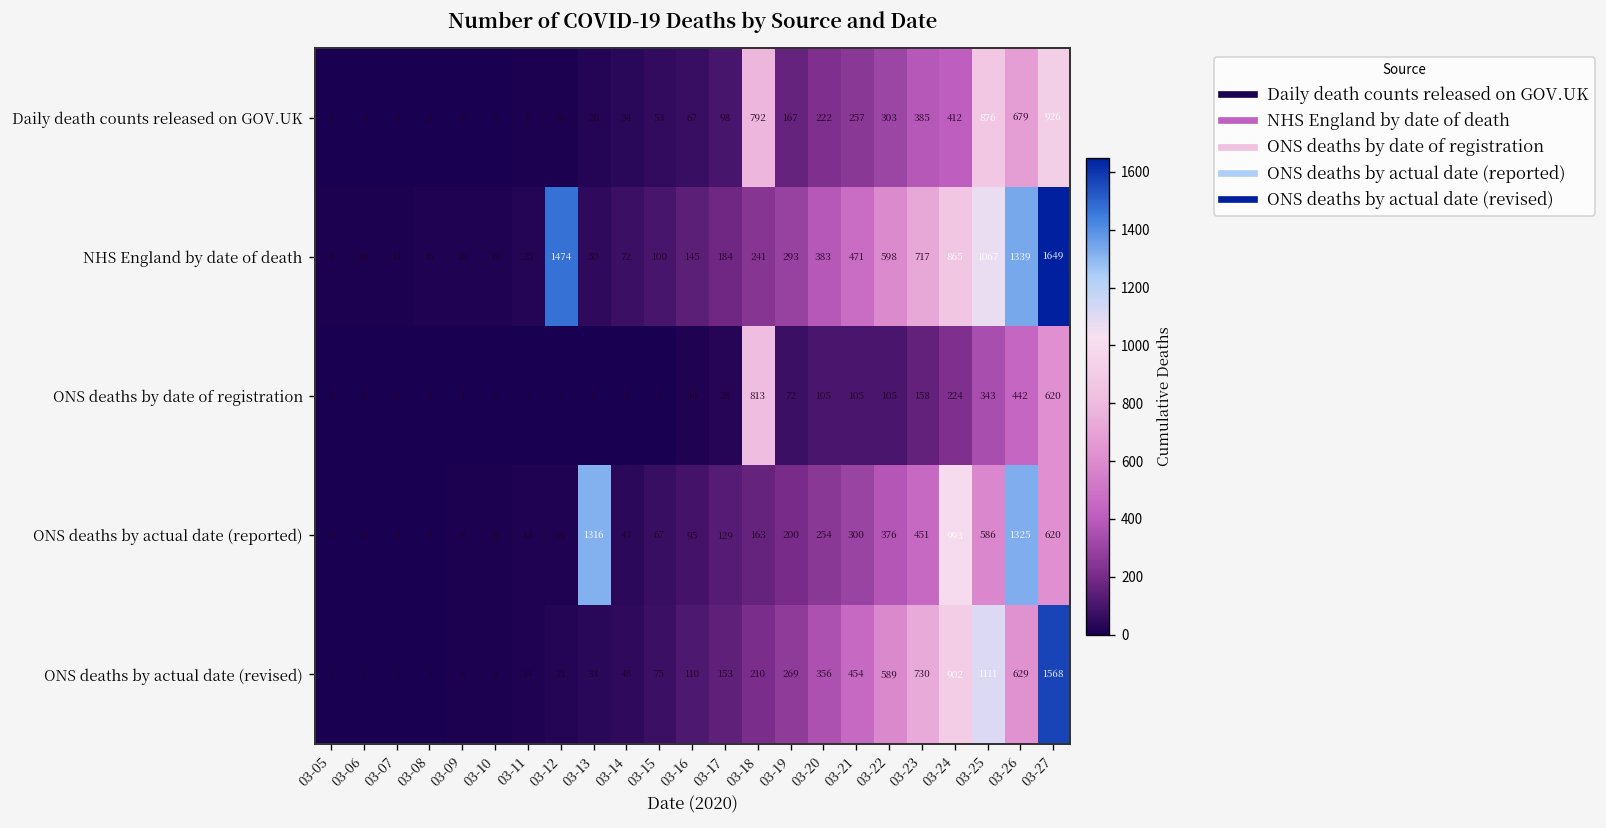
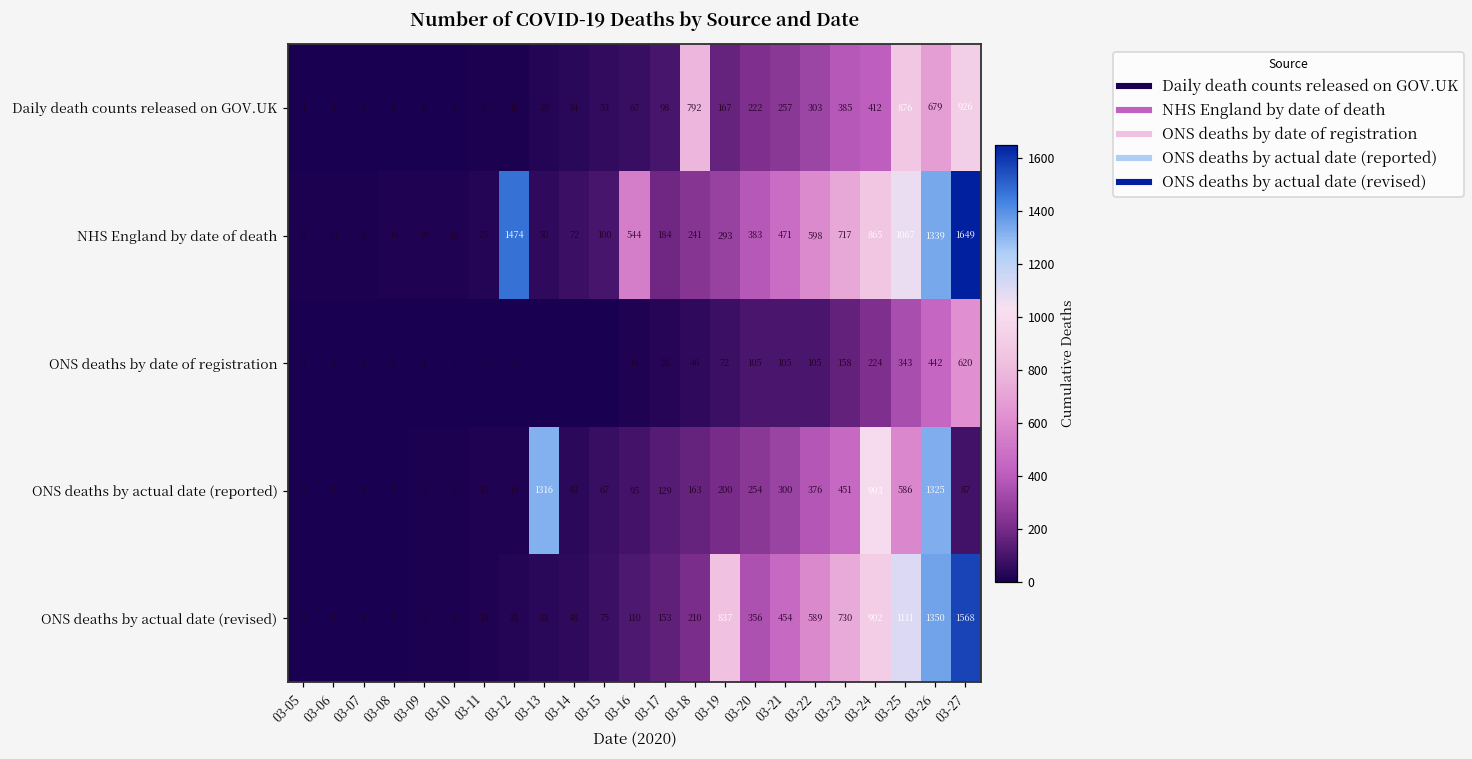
  {
    "Daily death counts released on GOV.UK": {
      "03-13": 20,
      "03-14": 34,
      "03-15": 53,
      "03-16": 67,
      "03-17": 98,
      "03-18": 792,
      "03-19": 167,
      "03-20": 222,
      "03-21": 257,
      "03-22": 303,
      "03-23": 385,
      "03-24": 412,
      "03-25": 876,
      "03-26": 679
    },
    "NHS England by date of death": {
      "03-11": 25,
      "03-12": 1474,
      "03-13": 50,
      "03-14": 72,
      "03-15": 100,
-     "03-16": 145,
+     "03-16": 544,
      "03-17": 184,
      "03-18": 241,
      "03-19": 293,
      "03-20": 383,
      "03-21": 471,
      "03-22": 598,
      "03-23": 717,
      "03-24": 865,
      "03-26": 1339,
      "03-27": 1649
    },
    "ONS deaths by date of registration": {
      "03-17": 28,
-     "03-18": 813,
+     "03-18": 46,
      "03-19": 72,
      "03-20": 105,
      "03-21": 105,
      "03-22": 105,
      "03-23": 158,
      "03-24": 224,
      "03-25": 343,
      "03-26": 442,
      "03-27": 620
    },
    "ONS deaths by actual date (reported)": {
      "03-13": 1316,
      "03-14": 43,
      "03-15": 67,
      "03-16": 95,
      "03-17": 129,
      "03-18": 163,
      "03-19": 200,
      "03-20": 254,
      "03-21": 300,
      "03-22": 376,
      "03-23": 451,
      "03-25": 586,
      "03-26": 1325,
-     "03-27": 620
+     "03-27": 87
    },
    "ONS deaths by actual date (revised)": {
      "03-12": 21,
      "03-13": 33,
      "03-14": 48,
      "03-15": 75,
      "03-16": 110,
      "03-17": 153,
      "03-18": 210,
-     "03-19": 269,
+     "03-19": 837,
      "03-20": 356,
      "03-21": 454,
      "03-22": 589,
      "03-23": 730,
-     "03-26": 629,
+     "03-26": 1350,
      "03-27": 1568
    }
  }
